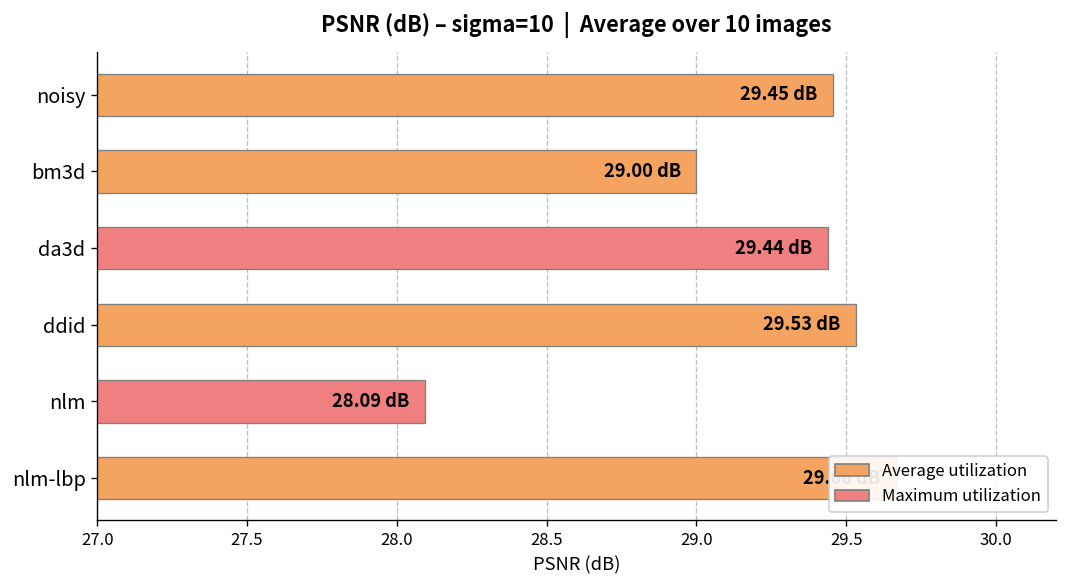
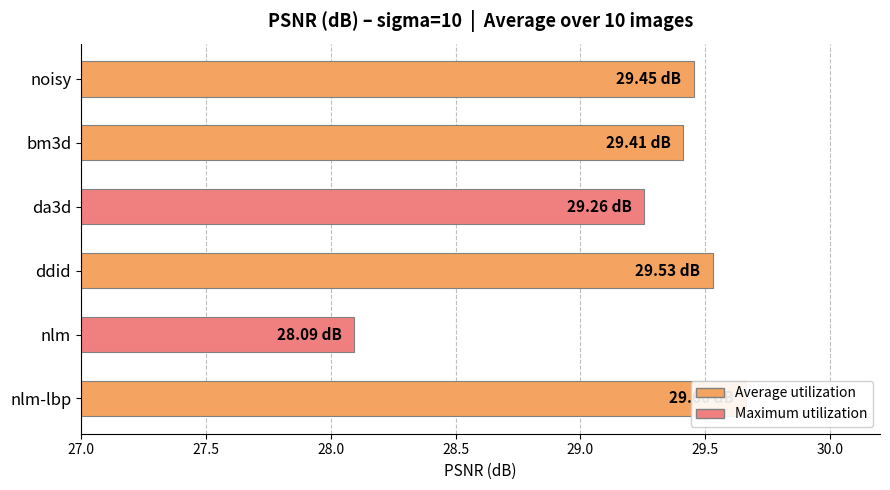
  {
    "noisy": 29.45,
-   "bm3d": 29.00,
-   "da3d": 29.44,
+   "bm3d": 29.41,
+   "da3d": 29.26,
    "ddid": 29.53,
    "nlm": 28.09
  }
